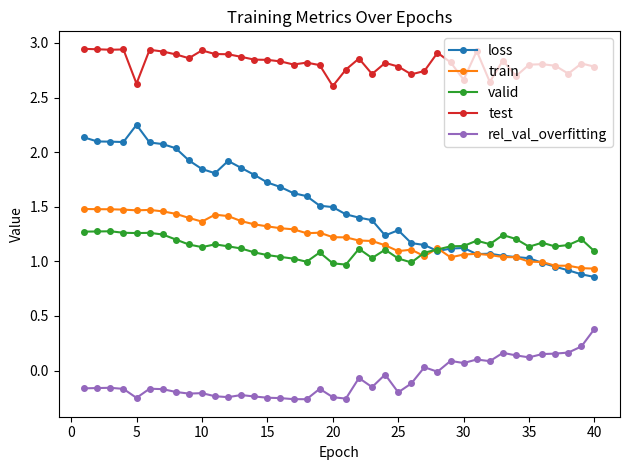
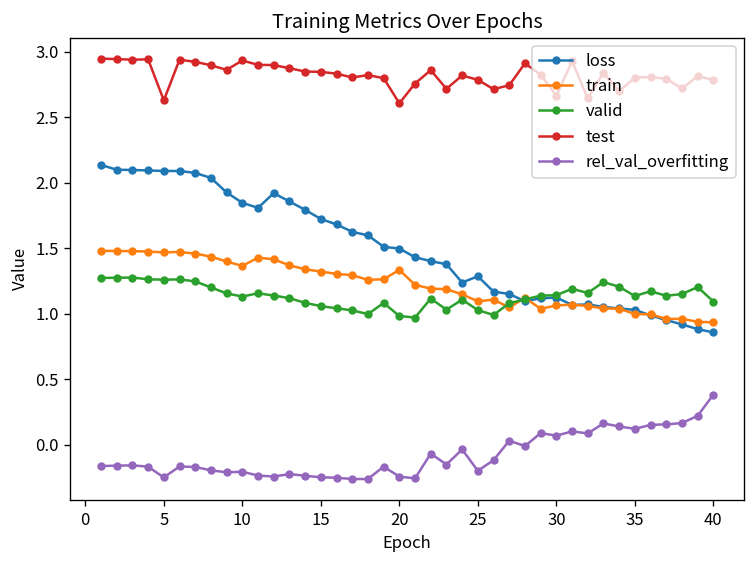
  {
    "loss": {
-     "5": 2.25,
+     "5": 2.09,
      "10": 1.85,
      "15": 1.72,
      "20": 1.50,
      "25": 1.28,
      "35": 1.03,
      "40": 0.86
    },
    "train": {
      "5": 1.47,
      "10": 1.36,
      "15": 1.32,
-     "20": 1.22,
+     "20": 1.33,
      "25": 1.09,
      "30": 1.06,
      "35": 1.00,
      "40": 0.93
    },
    "valid": {
      "5": 1.26,
      "10": 1.13,
      "15": 1.06,
      "20": 0.98,
      "25": 1.03,
      "35": 1.13,
      "40": 1.09
    },
    "test": {
      "5": 2.63,
      "10": 2.93,
      "15": 2.85,
      "20": 2.60,
      "25": 2.78
    },
    "rel_val_overfitting": {
      "5": -0.25,
      "10": -0.21,
      "15": -0.25,
      "20": -0.24,
      "25": -0.20,
      "30": 0.07,
      "35": 0.12,
      "40": 0.38
    }
  }
